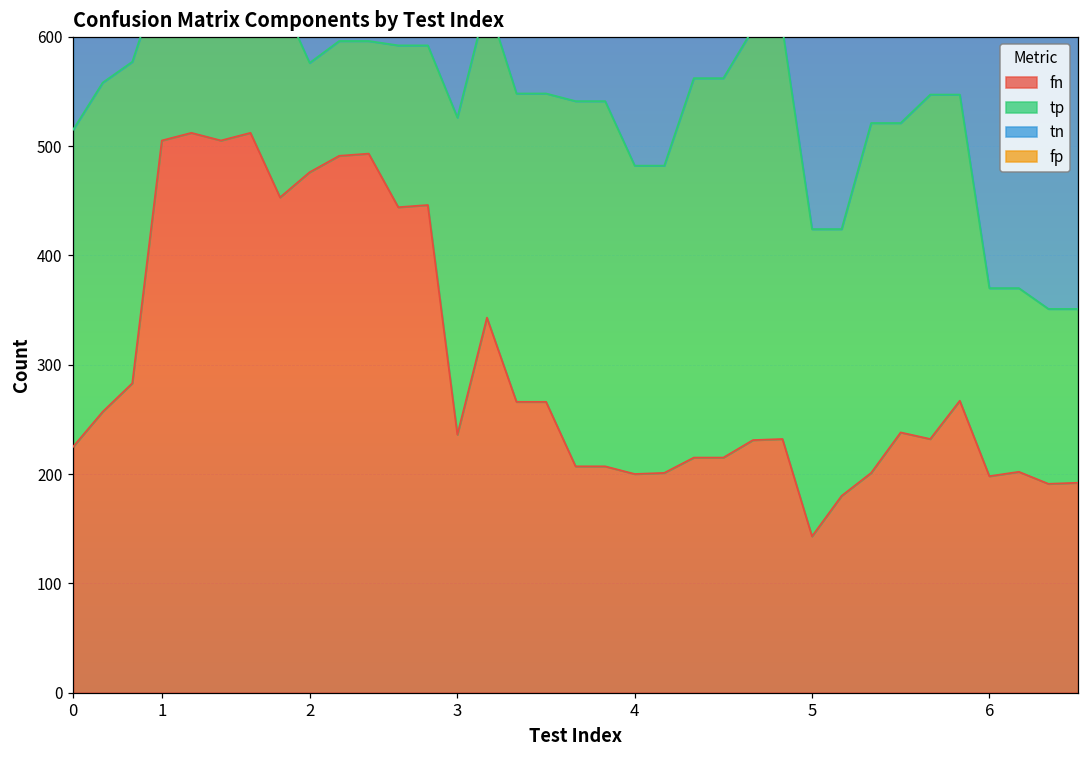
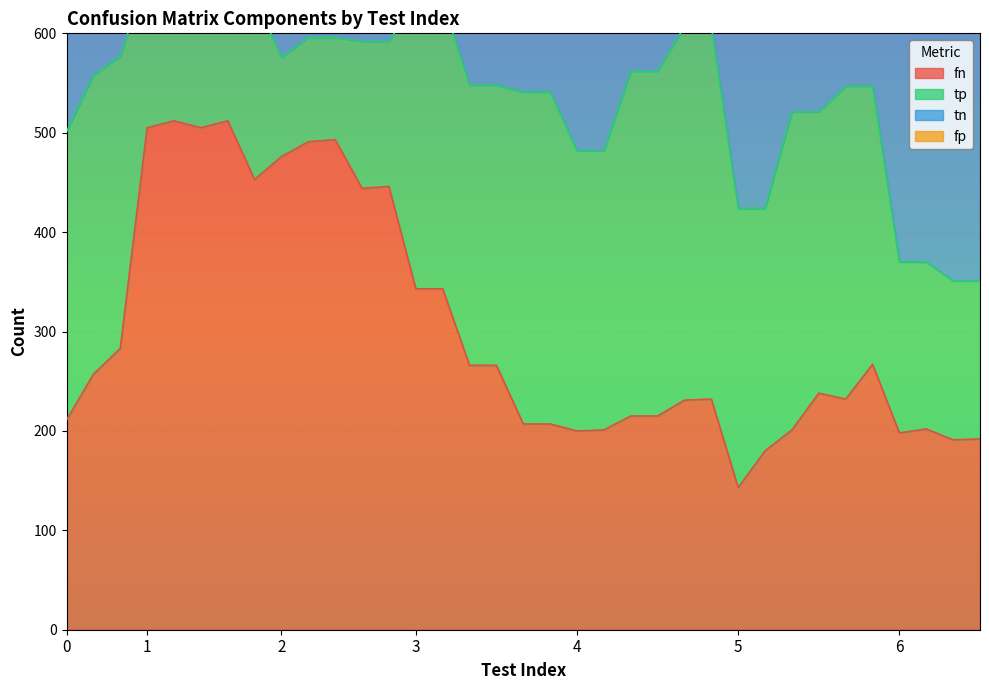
  {
    "fn": {
-     "0": 230,
-     "3": 240
+     "0": 210,
+     "3": 340
    },
    "tp": {
      "0": 290
    }
  }
